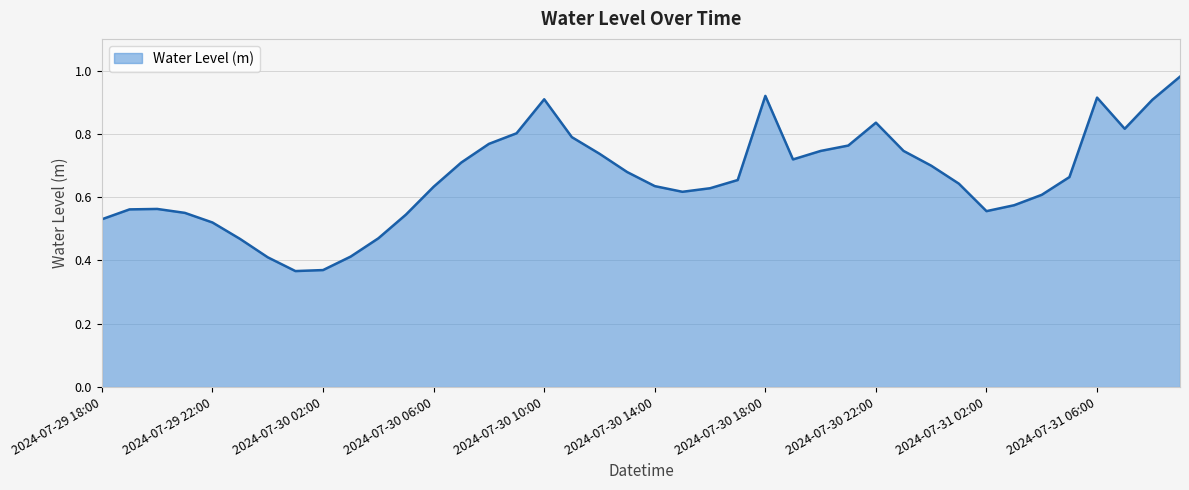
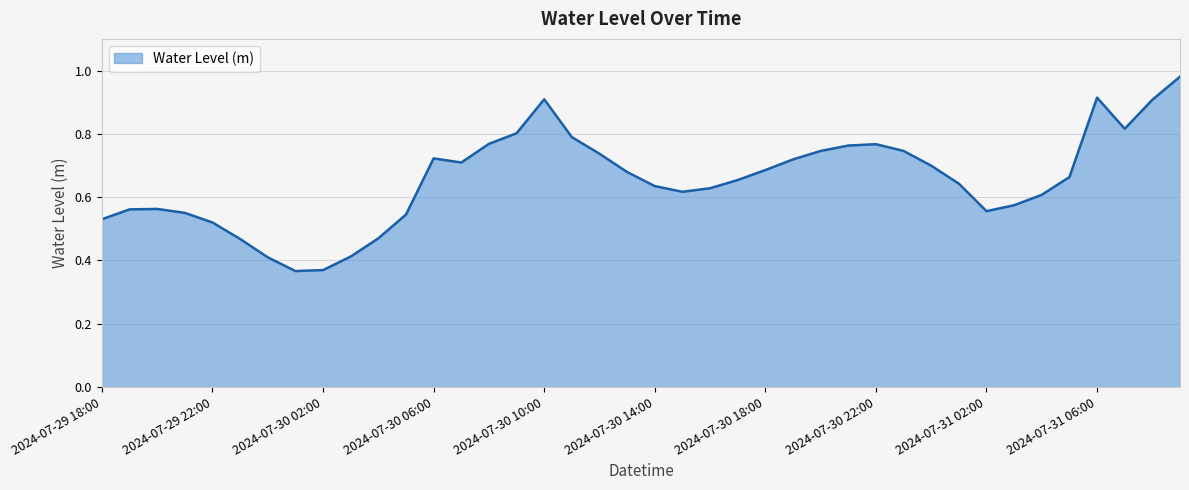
  {
    "2024-07-29 18:00": 0.53,
    "2024-07-29 22:00": 0.52,
    "2024-07-30 02:00": 0.37,
-   "2024-07-30 06:00": 0.63,
+   "2024-07-30 06:00": 0.72,
    "2024-07-30 10:00": 0.91,
    "2024-07-30 14:00": 0.63,
-   "2024-07-30 18:00": 0.92,
-   "2024-07-30 22:00": 0.84,
+   "2024-07-30 18:00": 0.69,
+   "2024-07-30 22:00": 0.77,
    "2024-07-31 02:00": 0.56,
    "2024-07-31 06:00": 0.91
  }
